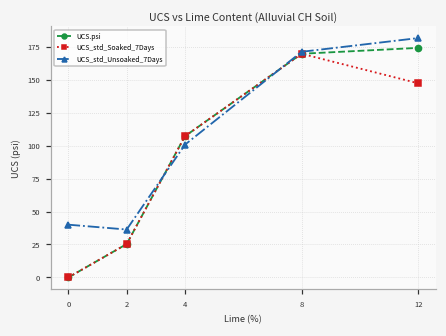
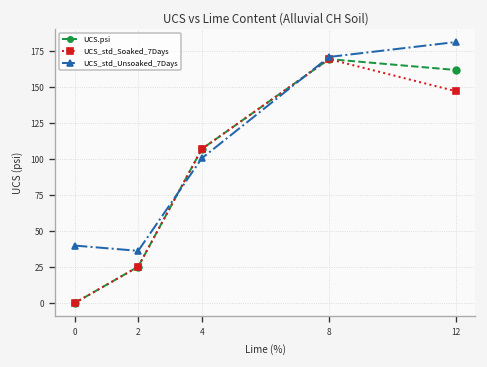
  {
    "UCS.psi": {
-     "12": 174
+     "12": 162
    },
    "UCS_std_Soaked_7Days": {
      "12": 147
    },
    "UCS_std_Unsoaked_7Days": {
      "0": 40,
      "2": 36,
      "4": 101,
      "12": 182
    }
  }
